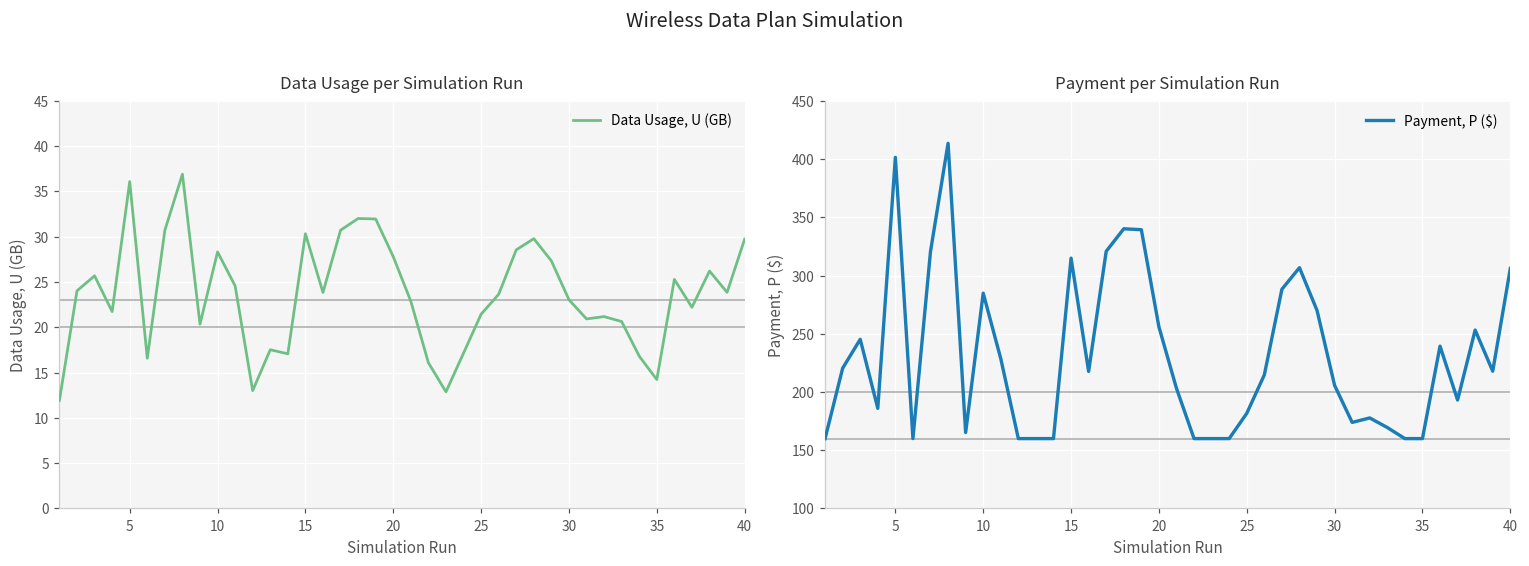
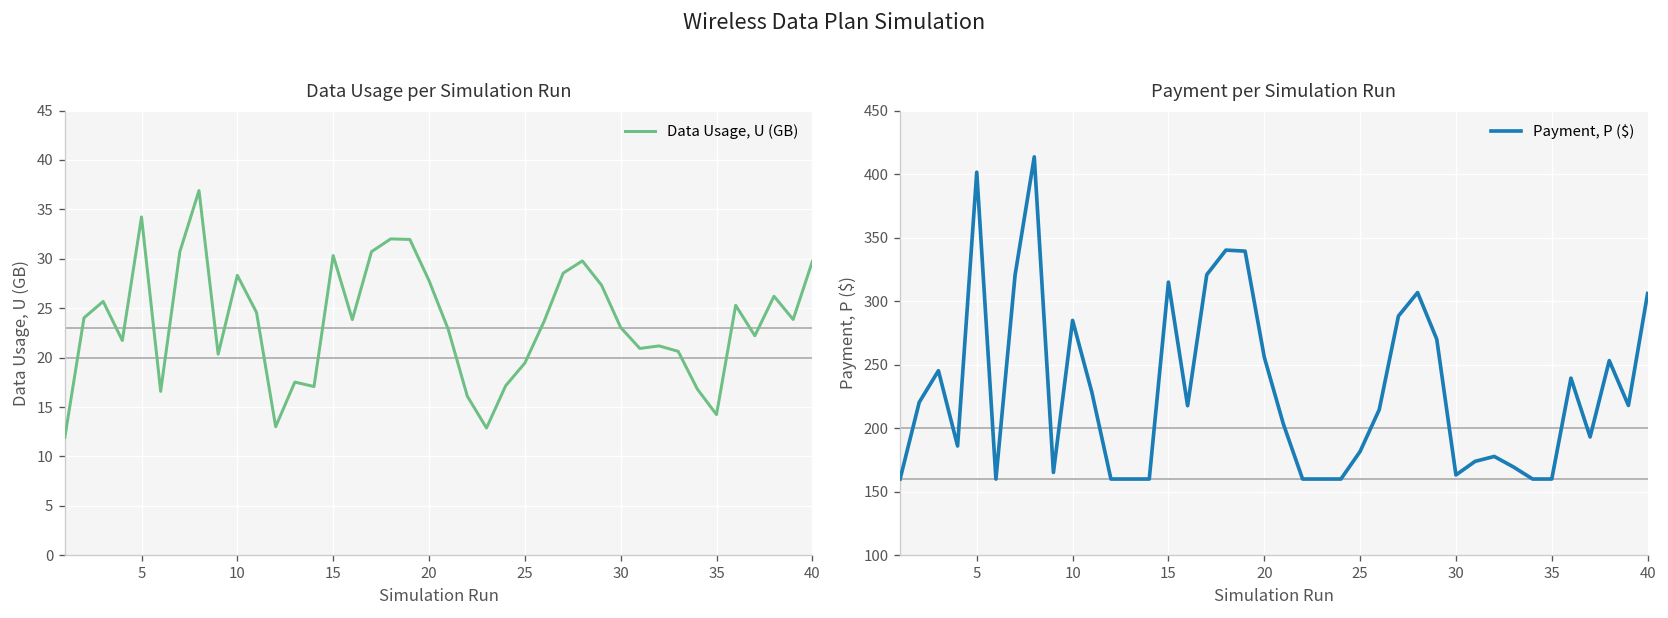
  {
    "Data Usage per Simulation Run": {
-     "5": 36,
+     "5": 34,
      "10": 28,
      "15": 30,
      "20": 28,
-     "25": 21,
+     "25": 19,
      "30": 23,
      "35": 14,
      "40": 30
    },
    "Payment per Simulation Run": {
      "5": 401,
      "10": 285,
      "15": 315,
      "20": 256,
      "25": 182,
-     "30": 206,
+     "30": 163,
      "35": 160,
      "40": 306
    }
  }
